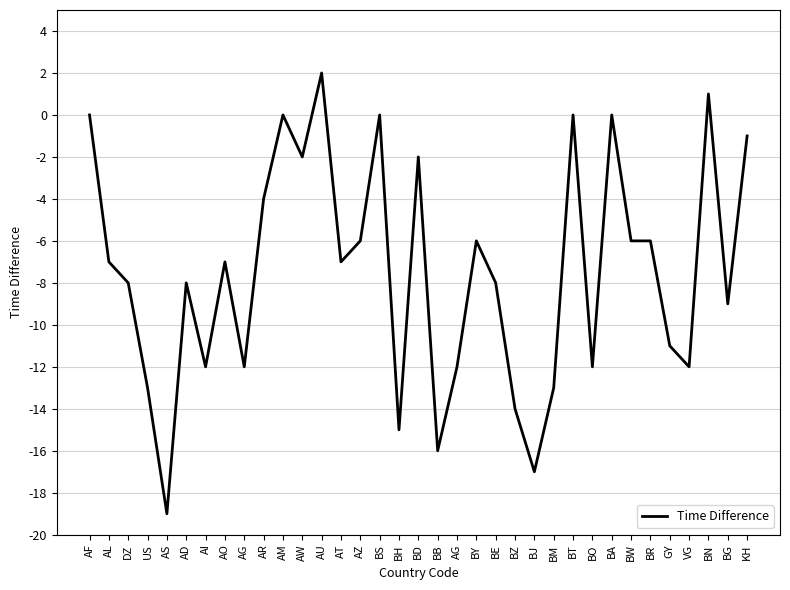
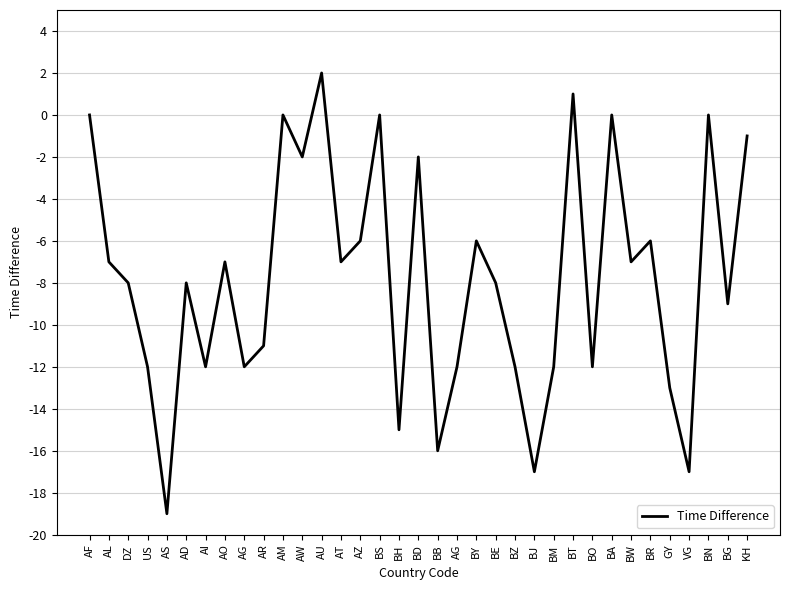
  {
    "AF": 0,
    "AL": -7,
    "DZ": -8,
-   "US": -13,
+   "US": -12,
    "AS": -19,
    "AD": -8,
    "AI": -12,
    "AO": -7,
-   "AR": -4,
+   "AR": -11,
    "AM": 0,
    "AW": -2,
    "AU": 2,
    "AT": -7,
    "AZ": -6,
    "BS": 0,
    "BH": -15,
    "BD": -2,
    "BB": -16,
    "BY": -6,
    "BE": -8,
-   "BZ": -14,
+   "BZ": -12,
    "BJ": -17,
-   "BM": -13,
-   "BT": 0,
+   "BM": -12,
+   "BT": 1,
    "BO": -12,
    "BA": 0,
-   "BW": -6,
+   "BW": -7,
    "BR": -6,
-   "GY": -11,
-   "VG": -12,
-   "BN": 1,
+   "GY": -13,
+   "VG": -17,
+   "BN": 0,
    "BG": -9,
    "KH": -1
  }
